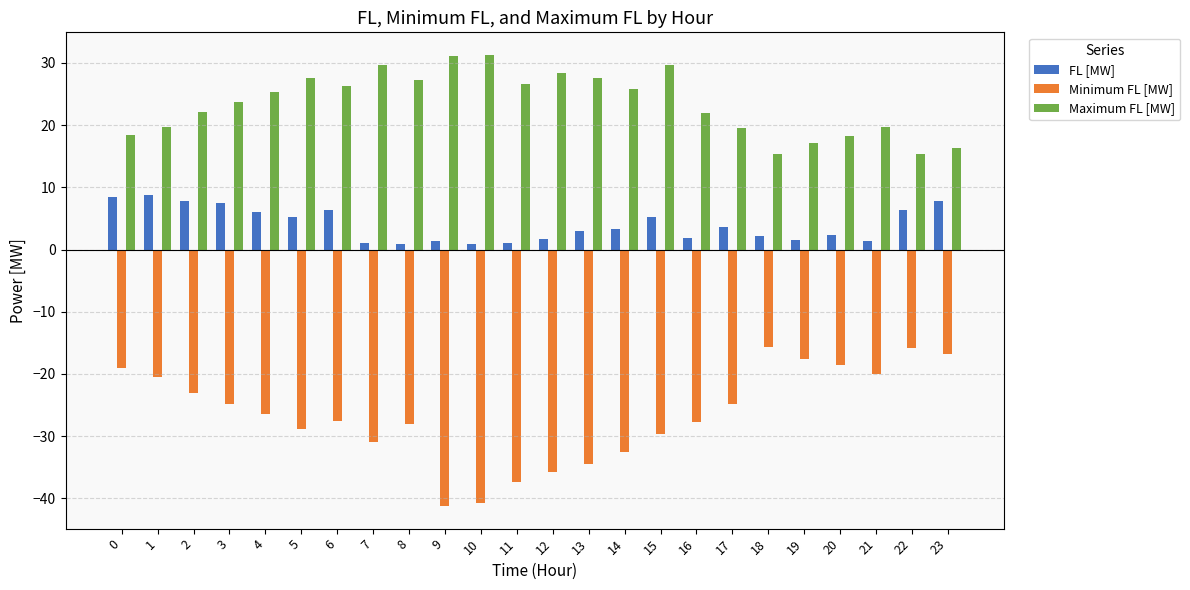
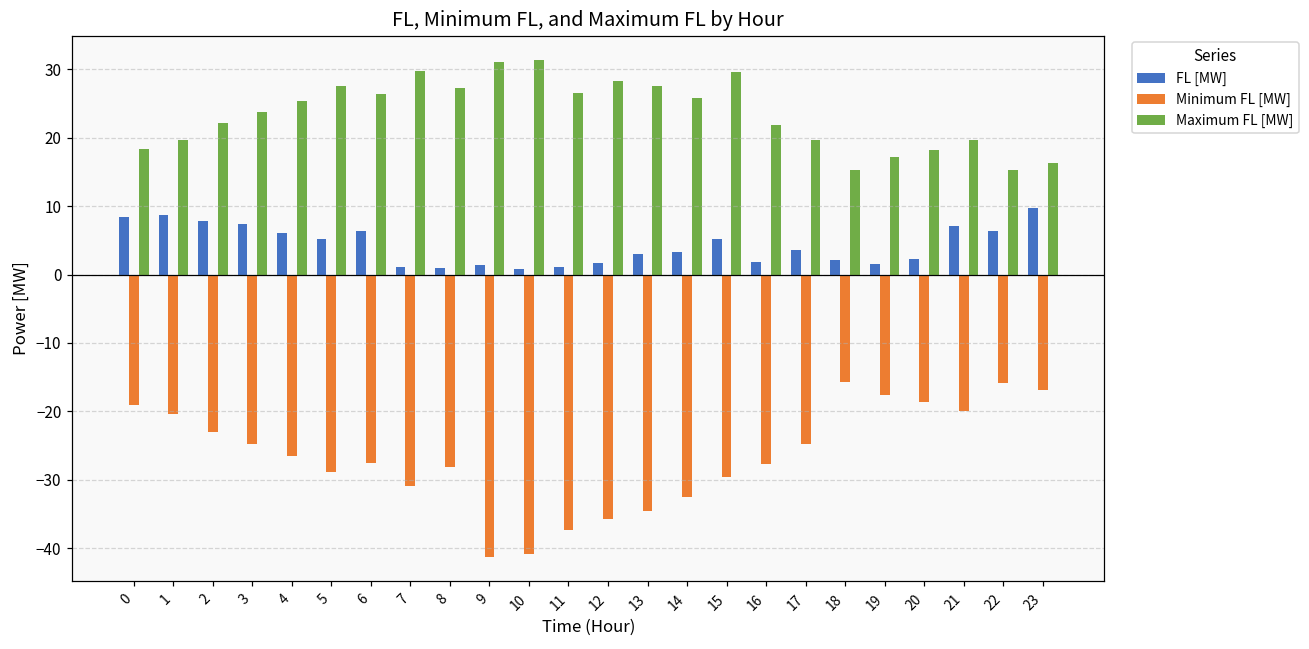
  {
    "FL [MW]": {
      "0": 8,
      "1": 9,
      "2": 8,
      "3": 7,
      "4": 6,
      "5": 5,
      "6": 6,
      "7": 1,
      "8": 1,
      "9": 1,
      "10": 1,
      "11": 1,
      "12": 2,
      "13": 3,
      "14": 3,
      "15": 5,
      "16": 2,
      "17": 4,
      "18": 2,
      "19": 2,
      "20": 2,
-     "21": 1,
+     "21": 7,
      "22": 6,
-     "23": 8
+     "23": 10
    },
    "Minimum FL [MW]": {
      "0": -19,
      "1": -20,
      "2": -23,
      "3": -25,
      "4": -26,
      "5": -29,
      "6": -28,
      "7": -31,
      "8": -28,
      "9": -41,
      "10": -41,
      "11": -37,
      "12": -36,
      "13": -35,
      "14": -33,
      "15": -30,
      "16": -28,
      "17": -25,
      "18": -16,
      "19": -18,
      "20": -19,
      "21": -20,
      "22": -16,
      "23": -17
    },
    "Maximum FL [MW]": {
      "0": 18,
      "1": 20,
      "2": 22,
      "3": 24,
      "4": 25,
      "5": 28,
      "6": 26,
      "7": 30,
      "8": 27,
      "9": 31,
      "10": 31,
      "11": 27,
      "12": 28,
      "13": 28,
      "14": 26,
      "15": 30,
      "16": 22,
      "17": 20,
      "18": 15,
      "19": 17,
      "20": 18,
      "21": 20,
      "22": 15,
      "23": 16
    }
  }
